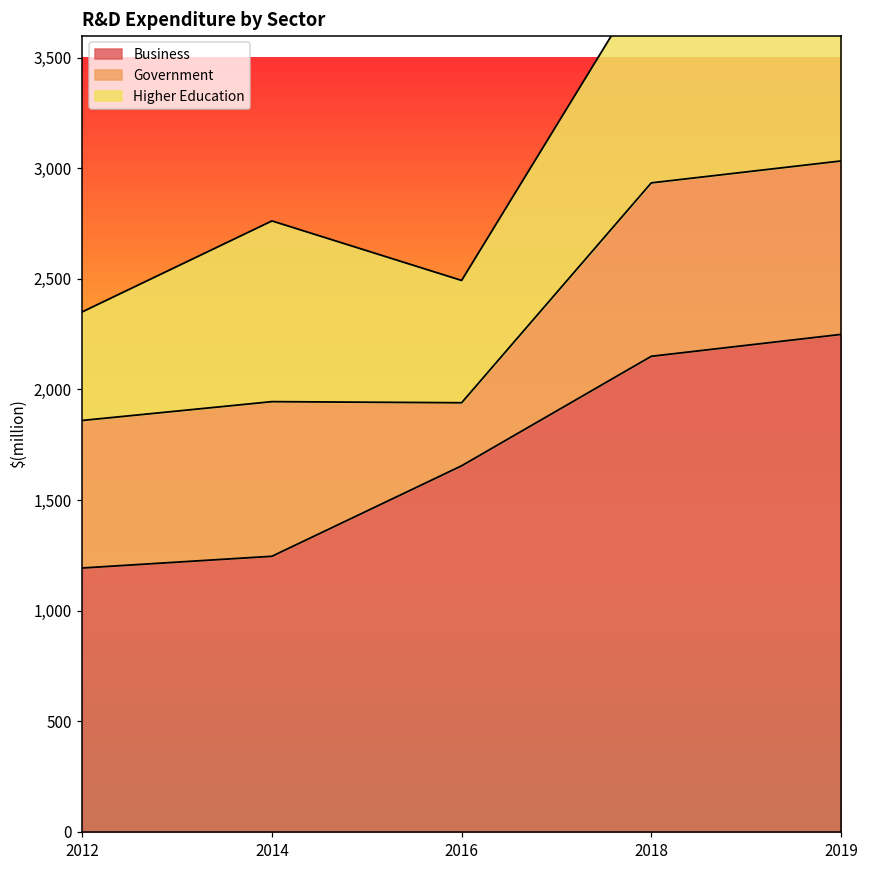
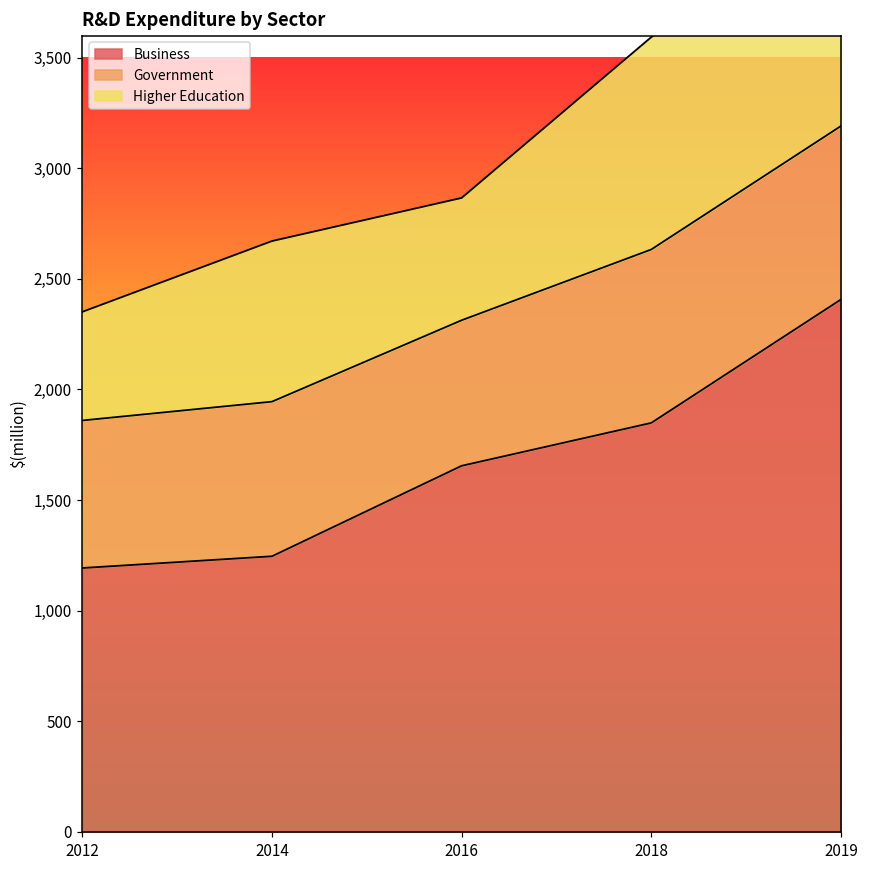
  {
    "Business": {
      "2012": "1,190",
      "2014": "1,250",
      "2016": "1,660",
-     "2018": "2,150",
-     "2019": "2,250"
+     "2018": "1,850",
+     "2019": "2,410"
    },
    "Government": {
      "2012": "670",
      "2014": "700",
-     "2016": "290",
+     "2016": "660",
      "2018": "780",
      "2019": "780"
    },
    "Higher Education": {
      "2012": "490",
-     "2014": "820",
+     "2014": "730",
      "2016": "550"
    }
  }
